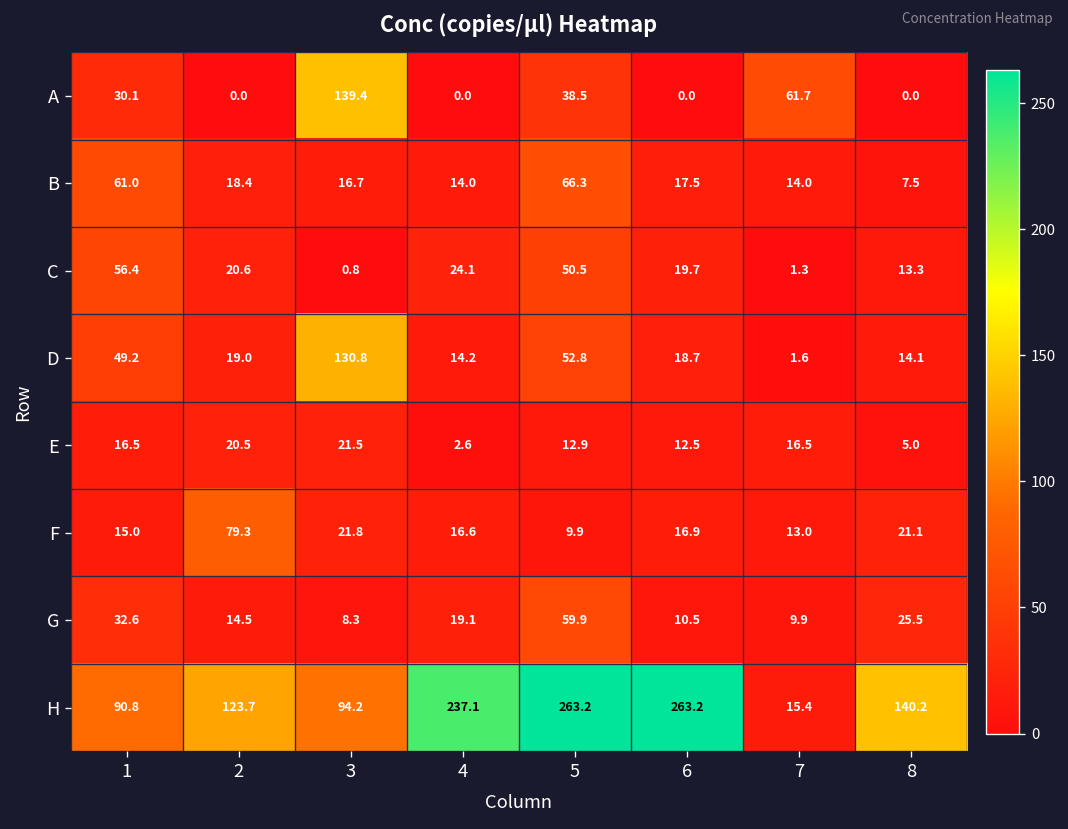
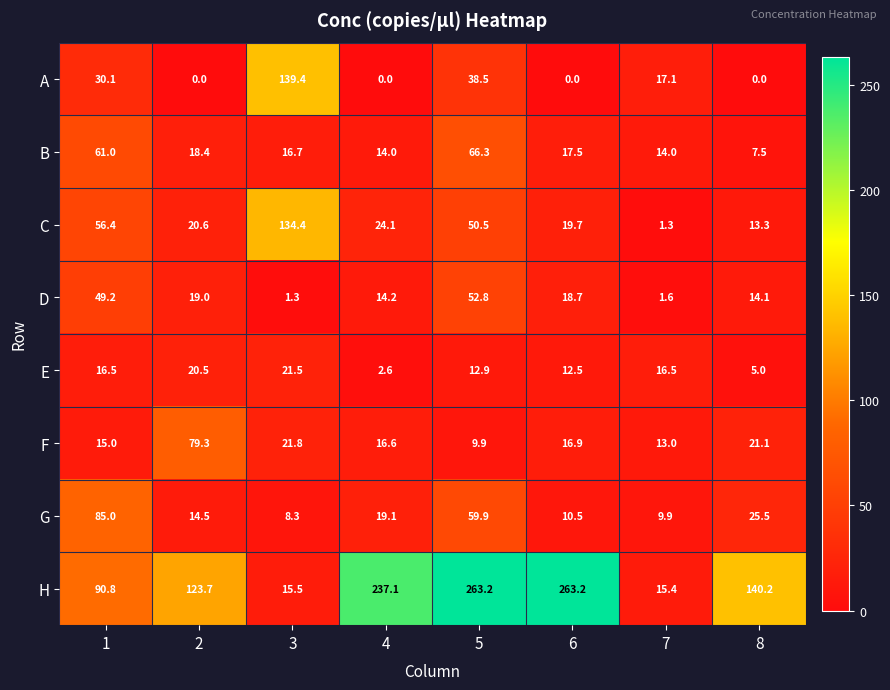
  {
    "A": {
      "1": 30.1,
      "2": 0.0,
      "3": 139.4,
      "4": 0.0,
      "5": 38.5,
      "6": 0.0,
-     "7": 61.7,
+     "7": 17.1,
      "8": 0.0
    },
    "B": {
      "1": 61.0,
      "2": 18.4,
      "3": 16.7,
      "4": 14.0,
      "5": 66.3,
      "6": 17.5,
      "7": 14.0,
      "8": 7.5
    },
    "C": {
      "1": 56.4,
      "2": 20.6,
-     "3": 0.8,
+     "3": 134.4,
      "4": 24.1,
      "5": 50.5,
      "6": 19.7,
      "7": 1.3,
      "8": 13.3
    },
    "D": {
      "1": 49.2,
      "2": 19.0,
-     "3": 130.8,
+     "3": 1.3,
      "4": 14.2,
      "5": 52.8,
      "6": 18.7,
      "7": 1.6,
      "8": 14.1
    },
    "E": {
      "1": 16.5,
      "2": 20.5,
      "3": 21.5,
      "4": 2.6,
      "5": 12.9,
      "6": 12.5,
      "7": 16.5,
      "8": 5.0
    },
    "F": {
      "1": 15.0,
      "2": 79.3,
      "3": 21.8,
      "4": 16.6,
      "5": 9.9,
      "6": 16.9,
      "7": 13.0,
      "8": 21.1
    },
    "G": {
-     "1": 32.6,
+     "1": 85.0,
      "2": 14.5,
      "3": 8.3,
      "4": 19.1,
      "5": 59.9,
      "6": 10.5,
      "7": 9.9,
      "8": 25.5
    },
    "H": {
      "1": 90.8,
      "2": 123.7,
-     "3": 94.2,
+     "3": 15.5,
      "4": 237.1,
      "5": 263.2,
      "6": 263.2,
      "7": 15.4,
      "8": 140.2
    }
  }
